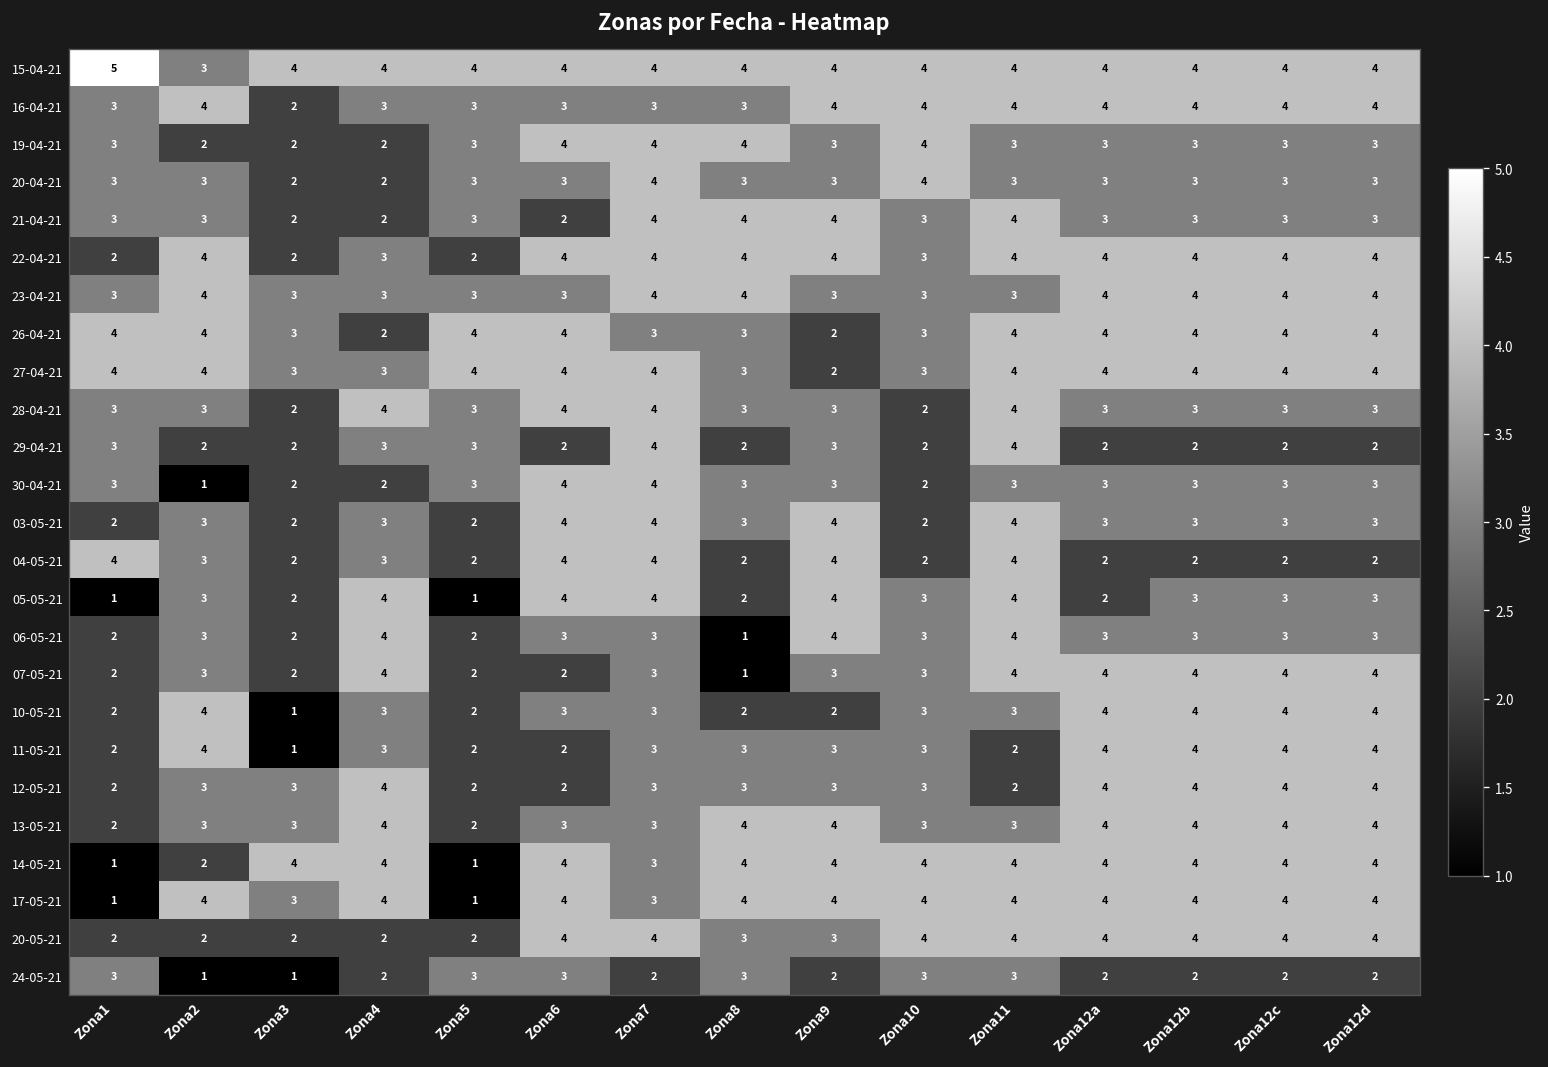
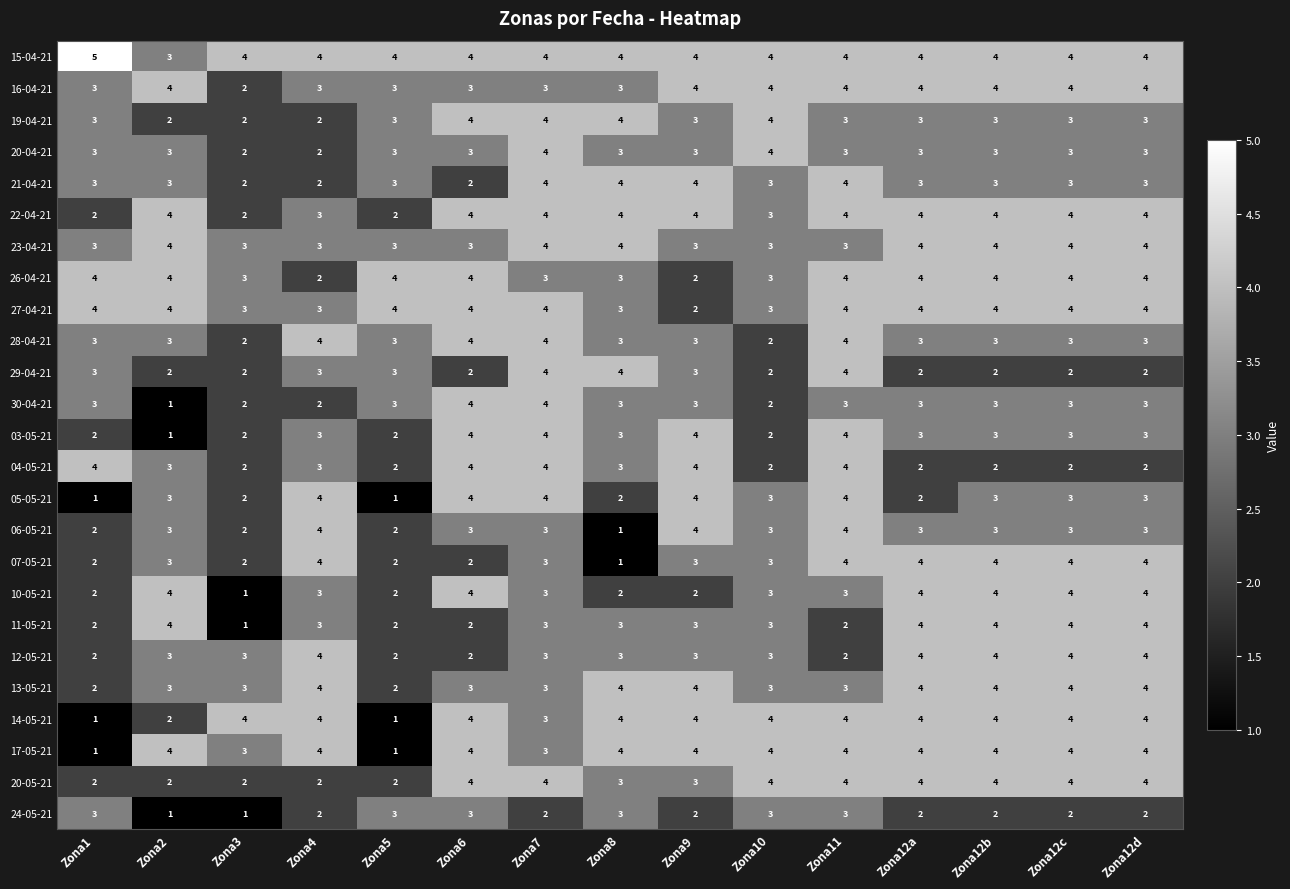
  {
    "29-04-21": {
      "Zona1": 3,
      "Zona2": 2,
      "Zona3": 2,
      "Zona4": 3,
      "Zona5": 3,
      "Zona6": 2,
      "Zona7": 4,
-     "Zona8": 2,
+     "Zona8": 4,
      "Zona9": 3,
      "Zona10": 2,
      "Zona11": 4,
      "Zona12a": 2,
      "Zona12b": 2,
      "Zona12c": 2,
      "Zona12d": 2
    },
    "03-05-21": {
      "Zona1": 2,
-     "Zona2": 3,
+     "Zona2": 1,
      "Zona3": 2,
      "Zona4": 3,
      "Zona5": 2,
      "Zona6": 4,
      "Zona7": 4,
      "Zona8": 3,
      "Zona9": 4,
      "Zona10": 2,
      "Zona11": 4,
      "Zona12a": 3,
      "Zona12b": 3,
      "Zona12c": 3,
      "Zona12d": 3
    },
    "04-05-21": {
      "Zona1": 4,
      "Zona2": 3,
      "Zona3": 2,
      "Zona4": 3,
      "Zona5": 2,
      "Zona6": 4,
      "Zona7": 4,
-     "Zona8": 2,
+     "Zona8": 3,
      "Zona9": 4,
      "Zona10": 2,
      "Zona11": 4,
      "Zona12a": 2,
      "Zona12b": 2,
      "Zona12c": 2,
      "Zona12d": 2
    },
    "10-05-21": {
      "Zona1": 2,
      "Zona2": 4,
      "Zona3": 1,
      "Zona4": 3,
      "Zona5": 2,
-     "Zona6": 3,
+     "Zona6": 4,
      "Zona7": 3,
      "Zona8": 2,
      "Zona9": 2,
      "Zona10": 3,
      "Zona11": 3,
      "Zona12a": 4,
      "Zona12b": 4,
      "Zona12c": 4,
      "Zona12d": 4
    }
  }
